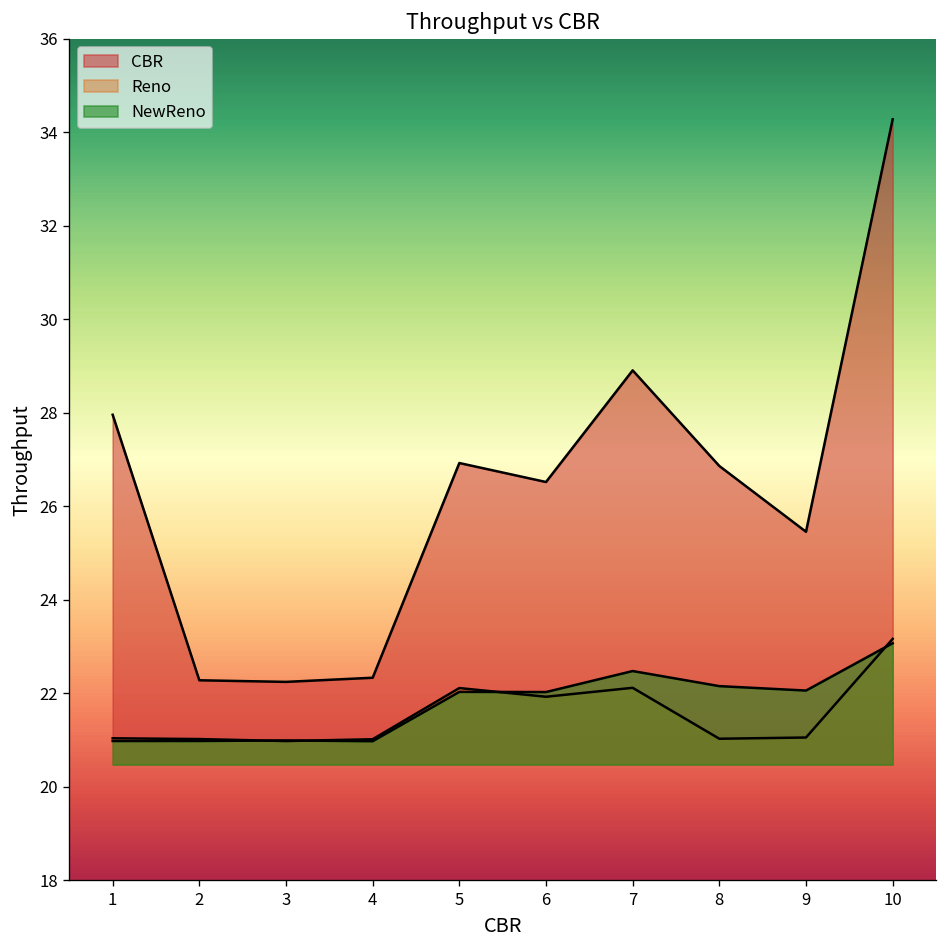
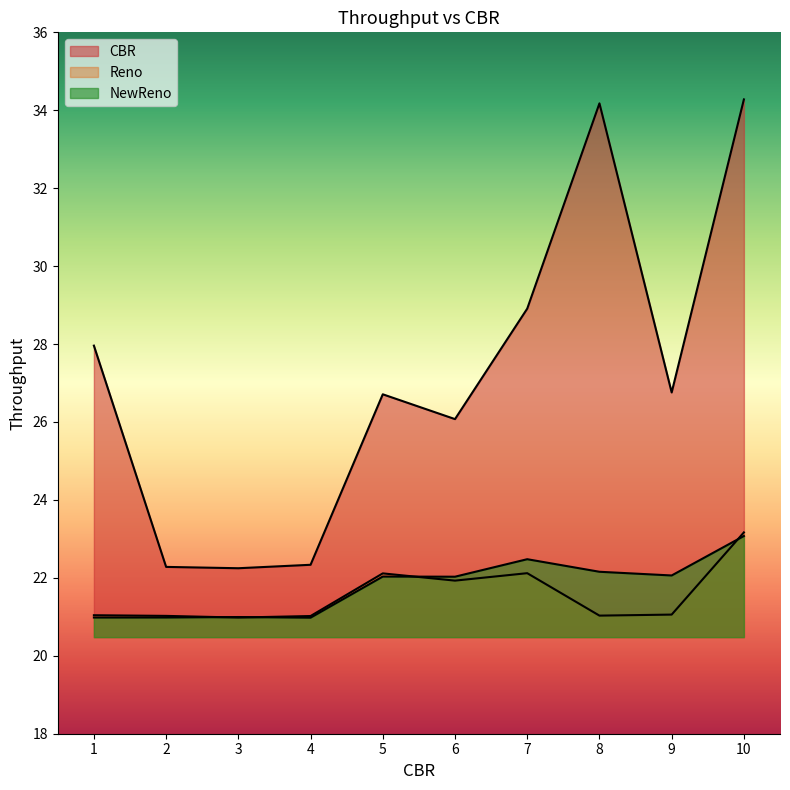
  {
    "CBR": {
      "1": 28.0,
      "2": 22.3,
      "3": 22.2,
      "4": 22.3,
-     "5": 26.9,
-     "6": 26.5,
+     "5": 26.7,
+     "6": 26.1,
      "7": 28.9,
-     "8": 26.9,
-     "9": 25.5,
+     "8": 34.2,
+     "9": 26.8,
      "10": 34.3
    },
    "Reno": {
      "5": 22.1,
      "6": 21.9,
      "7": 22.1,
      "8": 21.0,
      "9": 21.1,
      "10": 23.2
    },
    "NewReno": {
      "5": 22.0,
      "6": 22.0,
      "7": 22.5,
      "8": 22.2,
      "9": 22.1,
      "10": 23.1
    }
  }
